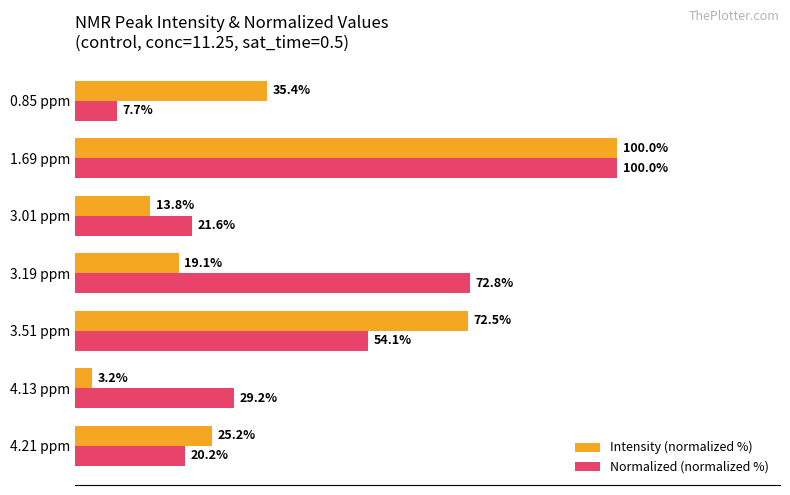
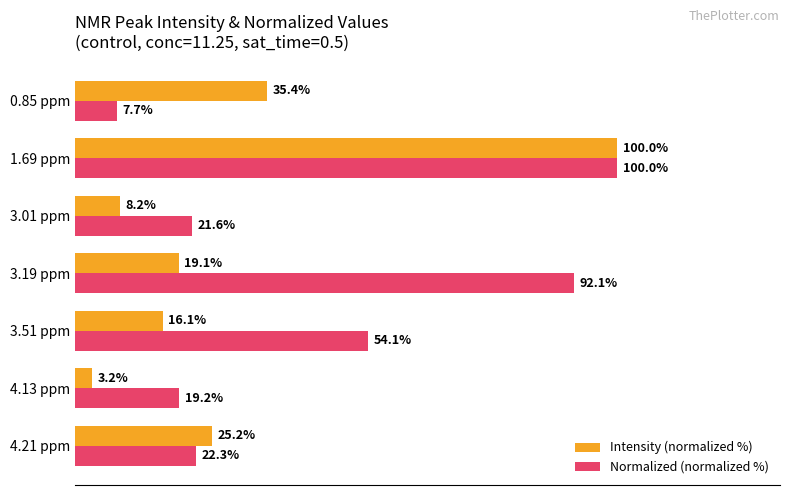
  {
    "Intensity (normalized %)": {
      "0.85 ppm": "35.4%",
      "1.69 ppm": "100.0%",
-     "3.01 ppm": "13.8%",
+     "3.01 ppm": "8.2%",
      "3.19 ppm": "19.1%",
-     "3.51 ppm": "72.5%",
+     "3.51 ppm": "16.1%",
      "4.13 ppm": "3.2%",
      "4.21 ppm": "25.2%"
    },
    "Normalized (normalized %)": {
      "0.85 ppm": "7.7%",
      "1.69 ppm": "100.0%",
      "3.01 ppm": "21.6%",
-     "3.19 ppm": "72.8%",
+     "3.19 ppm": "92.1%",
      "3.51 ppm": "54.1%",
-     "4.13 ppm": "29.2%",
-     "4.21 ppm": "20.2%"
+     "4.13 ppm": "19.2%",
+     "4.21 ppm": "22.3%"
    }
  }
